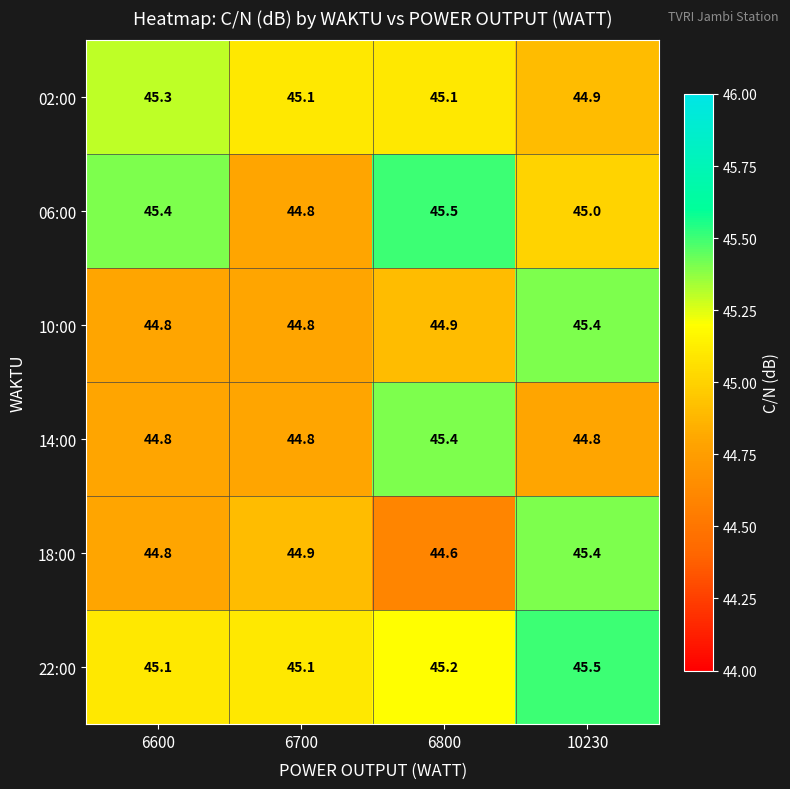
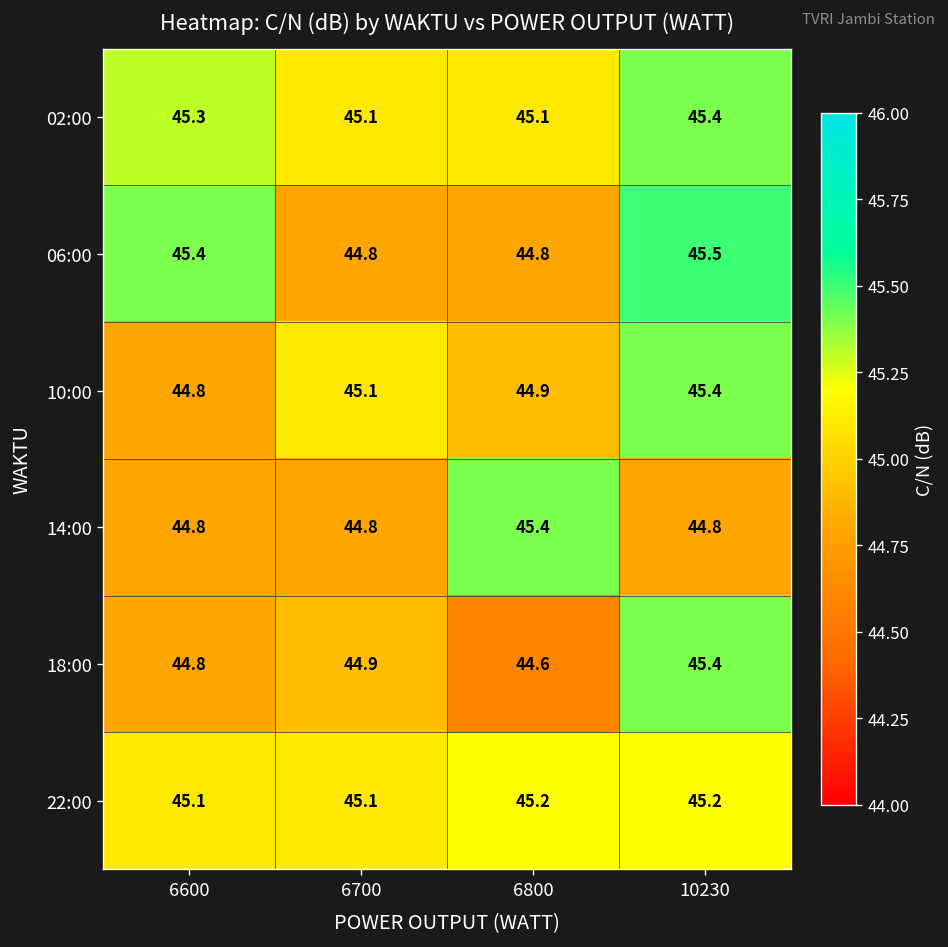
  {
    "02:00": {
      "6600": 45.3,
      "6700": 45.1,
      "6800": 45.1,
-     "10230": 44.9
+     "10230": 45.4
    },
    "06:00": {
      "6600": 45.4,
      "6700": 44.8,
-     "6800": 45.5,
-     "10230": 45.0
+     "6800": 44.8,
+     "10230": 45.5
    },
    "10:00": {
      "6600": 44.8,
-     "6700": 44.8,
+     "6700": 45.1,
      "6800": 44.9,
      "10230": 45.4
    },
    "14:00": {
      "6600": 44.8,
      "6700": 44.8,
      "6800": 45.4,
      "10230": 44.8
    },
    "18:00": {
      "6600": 44.8,
      "6700": 44.9,
      "6800": 44.6,
      "10230": 45.4
    },
    "22:00": {
      "6600": 45.1,
      "6700": 45.1,
      "6800": 45.2,
-     "10230": 45.5
+     "10230": 45.2
    }
  }
